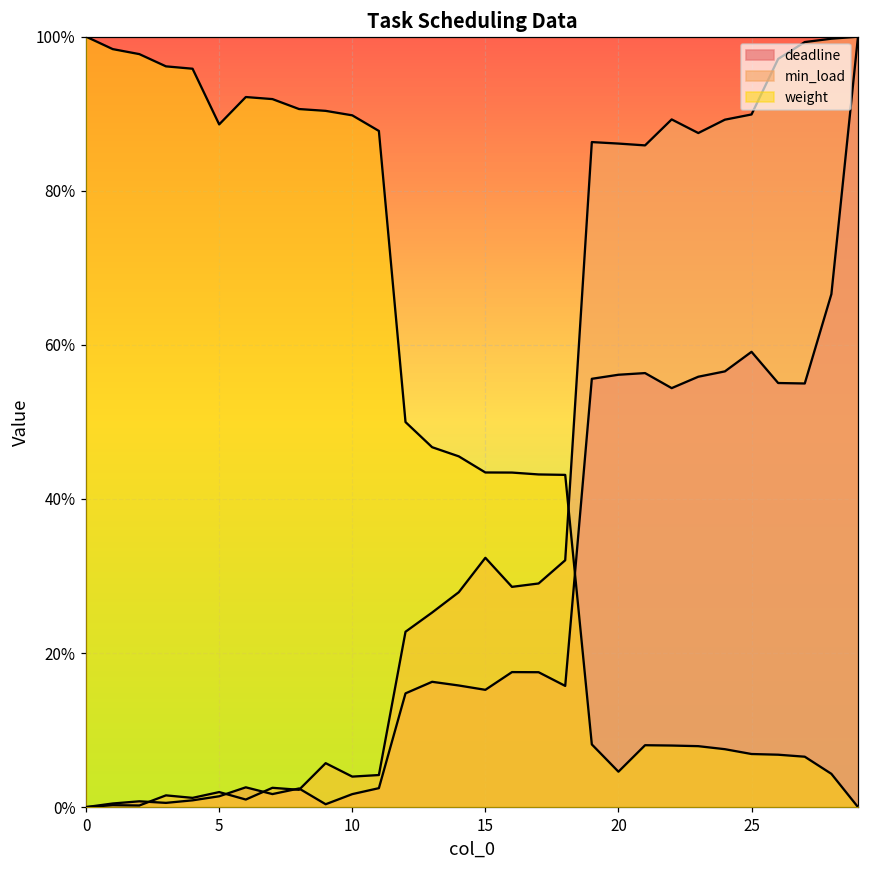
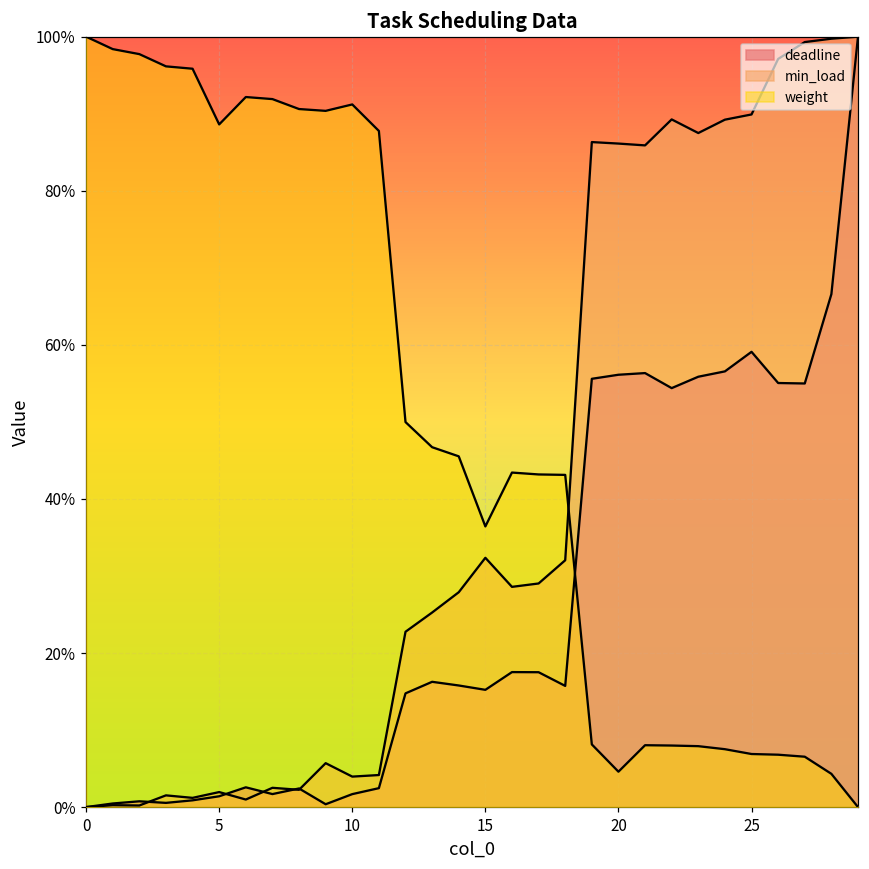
  {
    "weight": {
      "0": "100%",
      "5": "89%",
-     "10": "90%",
-     "15": "43%",
+     "10": "91%",
+     "15": "36%",
      "20": "5%",
      "25": "7%"
    }
  }
